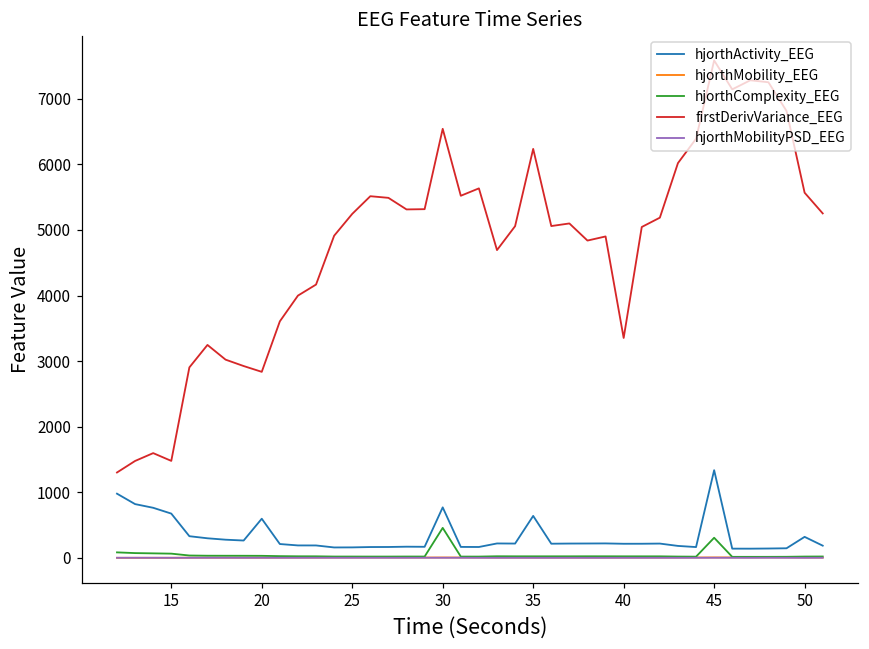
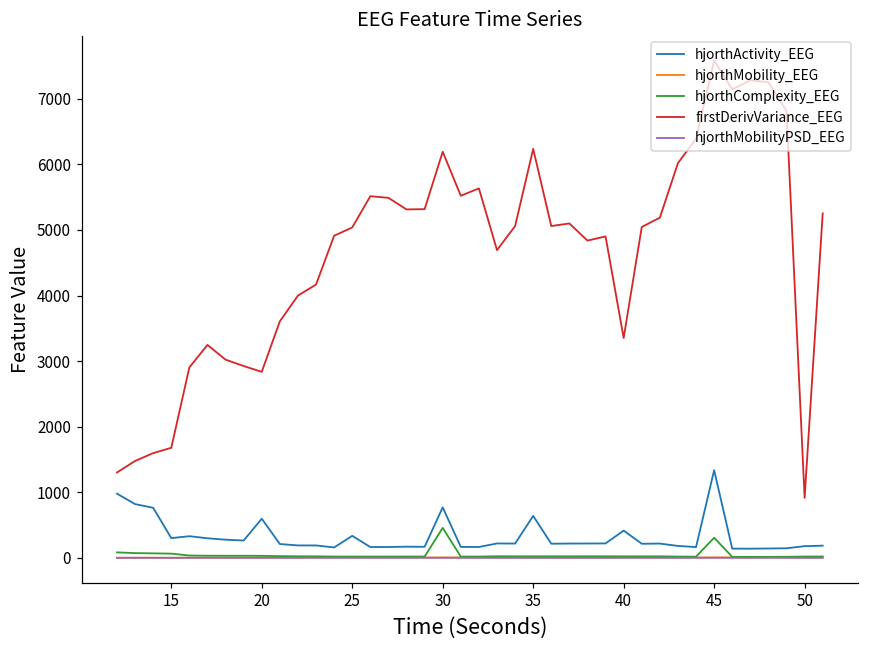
  {
    "hjorthActivity_EEG": {
-     "15": 700,
+     "15": 300,
      "20": 600,
-     "25": 200,
+     "25": 300,
      "30": 800,
      "35": 600,
-     "40": 200,
+     "40": 400,
      "45": 1300,
-     "50": 300
+     "50": 200
    },
    "hjorthMobilityPSD_EEG": {
      "15": 0,
      "30": 0,
      "45": 0
    },
    "hjorthComplexity_EEG": {
      "15": 100,
      "30": 500,
      "45": 300
    },
    "firstDerivVariance_EEG": {
-     "15": 1500,
+     "15": 1700,
      "20": 2800,
-     "25": 5200,
-     "30": 6500,
+     "25": 5000,
+     "30": 6200,
      "35": 6200,
      "40": 3400,
-     "50": 5600
+     "50": 900
    }
  }
